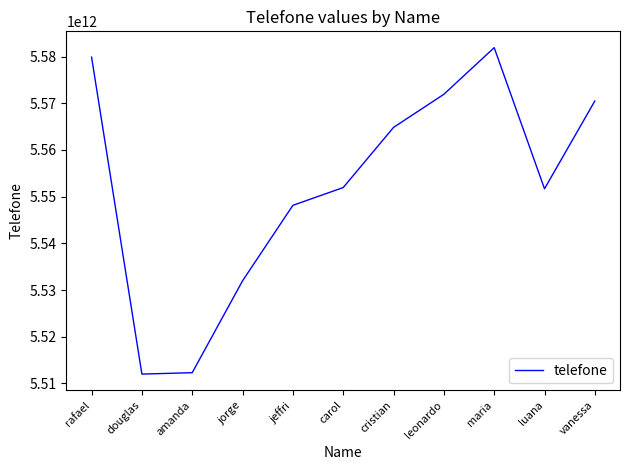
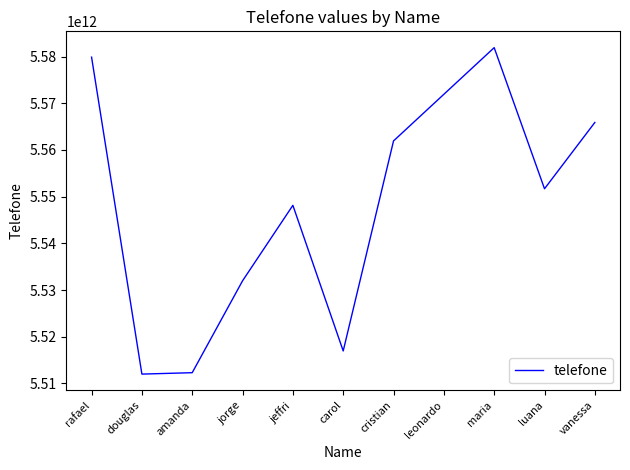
  {
    "rafael": 5580000000000,
    "douglas": 5512000000000,
    "amanda": 5512000000000,
    "jorge": 5532000000000,
    "jeffri": 5548000000000,
-   "carol": 5552000000000,
-   "cristian": 5565000000000,
+   "carol": 5517000000000,
+   "cristian": 5562000000000,
    "leonardo": 5572000000000,
    "maria": 5582000000000,
    "luana": 5552000000000,
-   "vanessa": 5570000000000
+   "vanessa": 5566000000000
  }
